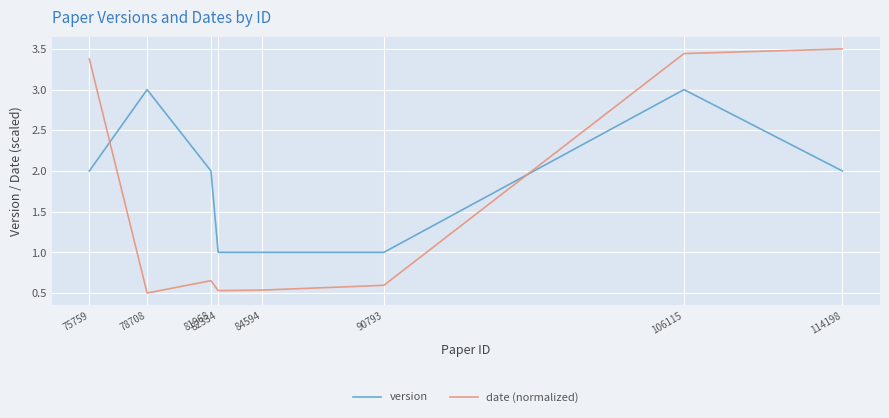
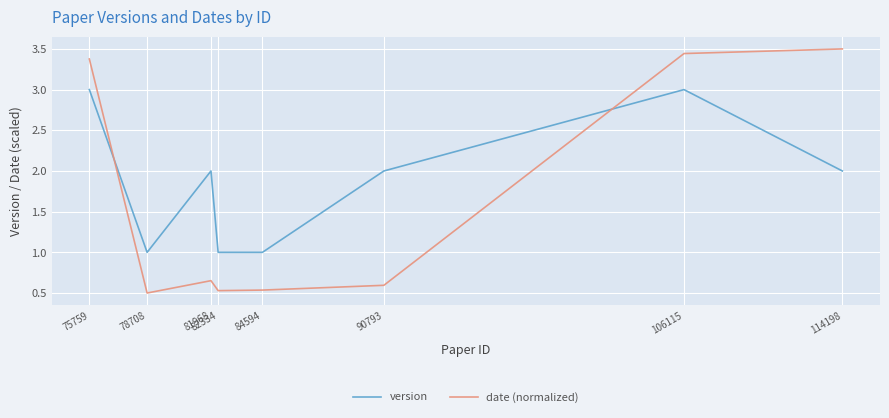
  {
    "version": {
-     "75759": 2,
-     "78708": 3,
+     "75759": 3,
+     "78708": 1,
      "81968": 2,
      "82334": 1,
      "84594": 1,
-     "90793": 1,
+     "90793": 2,
      "106115": 3,
      "114198": 2
    },
    "date (normalized)": {
      "75759": 3.4,
      "78708": 0.5,
      "81968": 0.7,
      "82334": 0.5,
      "84594": 0.5,
      "90793": 0.6,
      "106115": 3.4,
      "114198": 3.5
    }
  }
